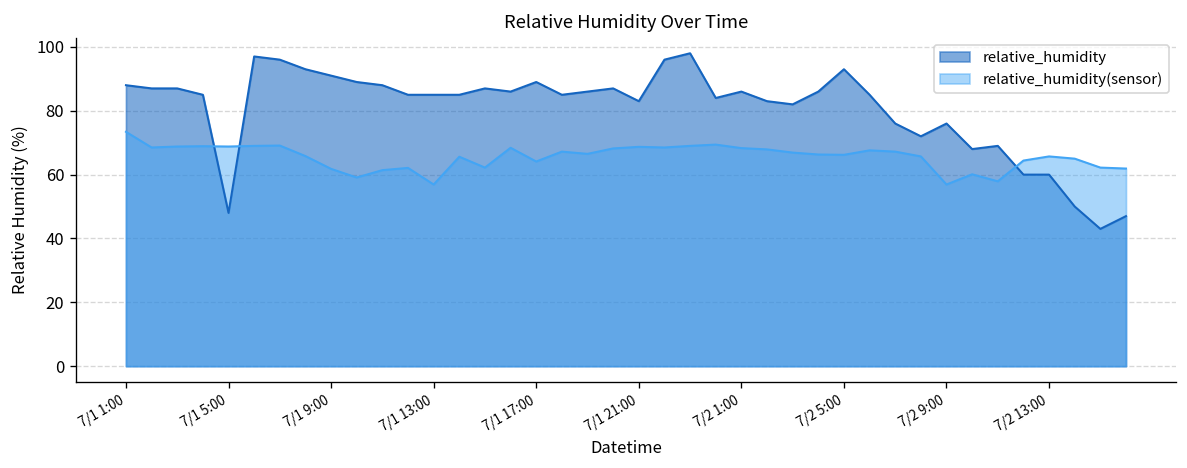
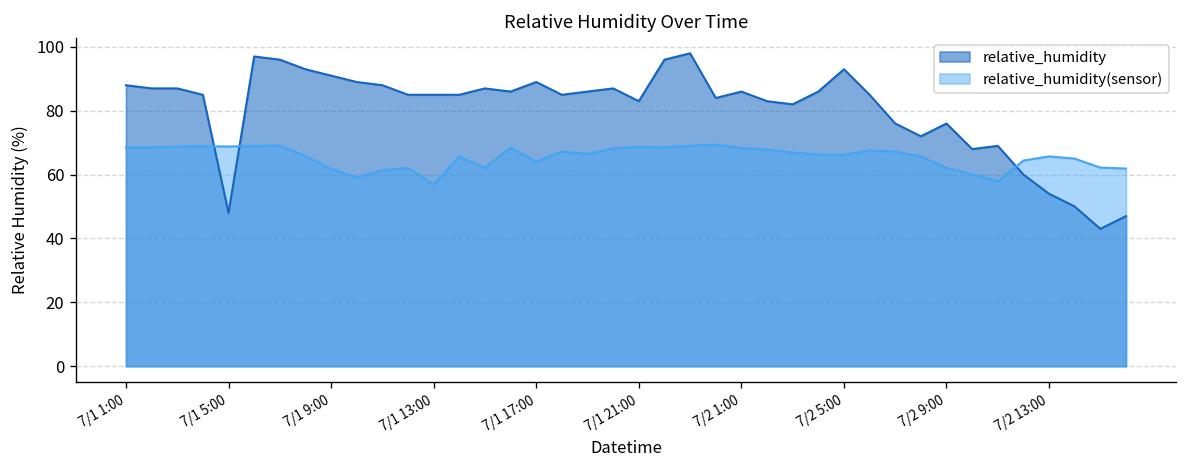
  {
    "relative_humidity": {
      "7/1 1:00": 88,
      "7/1 5:00": 48,
      "7/1 9:00": 91,
      "7/1 13:00": 85,
      "7/1 17:00": 89,
      "7/1 21:00": 83,
      "7/2 1:00": 86,
      "7/2 5:00": 93,
      "7/2 9:00": 76,
-     "7/2 13:00": 60
+     "7/2 13:00": 54
    },
    "relative_humidity(sensor)": {
-     "7/1 1:00": 73,
+     "7/1 1:00": 69,
      "7/1 5:00": 69,
      "7/1 9:00": 62,
      "7/1 13:00": 57,
      "7/1 17:00": 64,
      "7/1 21:00": 69,
      "7/2 1:00": 68,
      "7/2 5:00": 66,
-     "7/2 9:00": 57,
+     "7/2 9:00": 62,
      "7/2 13:00": 66
    }
  }
